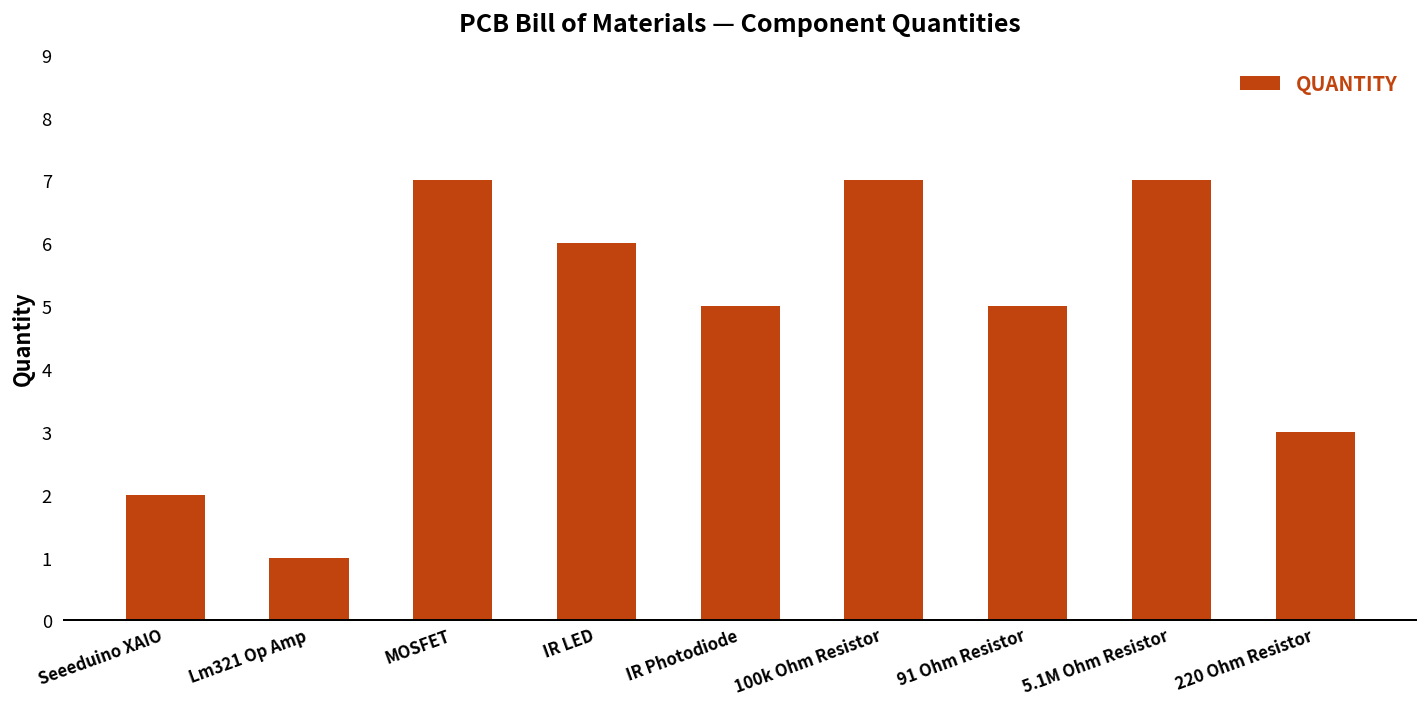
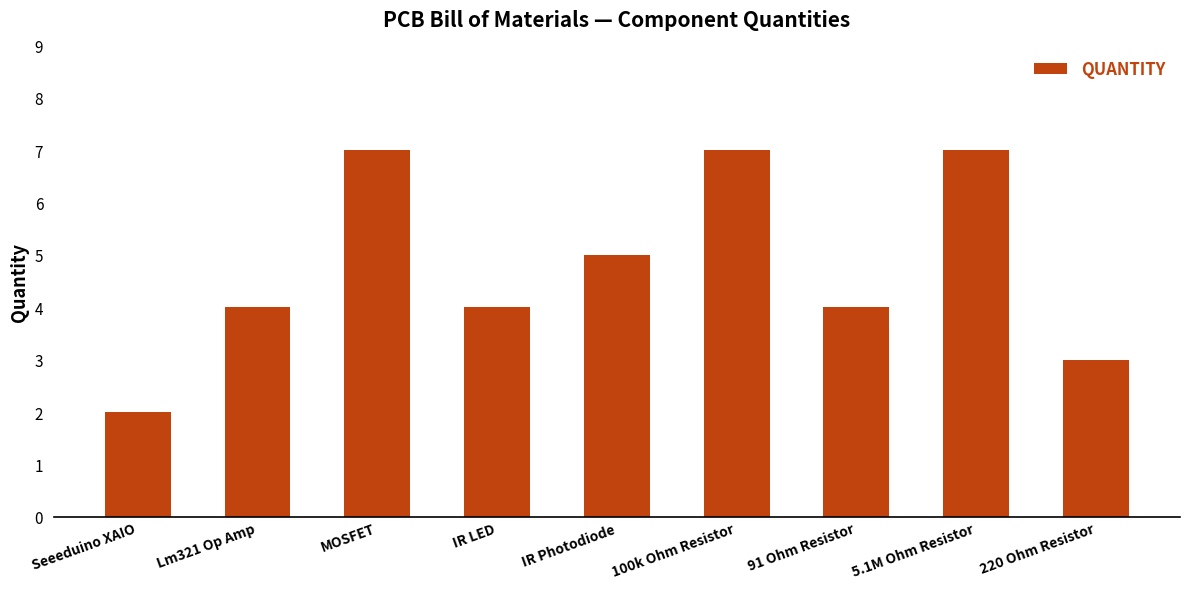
  {
    "Seeeduino XAIO": 2,
-   "Lm321 Op Amp": 1,
+   "Lm321 Op Amp": 4,
    "MOSFET": 7,
-   "IR LED": 6,
+   "IR LED": 4,
    "IR Photodiode": 5,
    "100k Ohm Resistor": 7,
-   "91 Ohm Resistor": 5,
+   "91 Ohm Resistor": 4,
    "5.1M Ohm Resistor": 7,
    "220 Ohm Resistor": 3
  }
